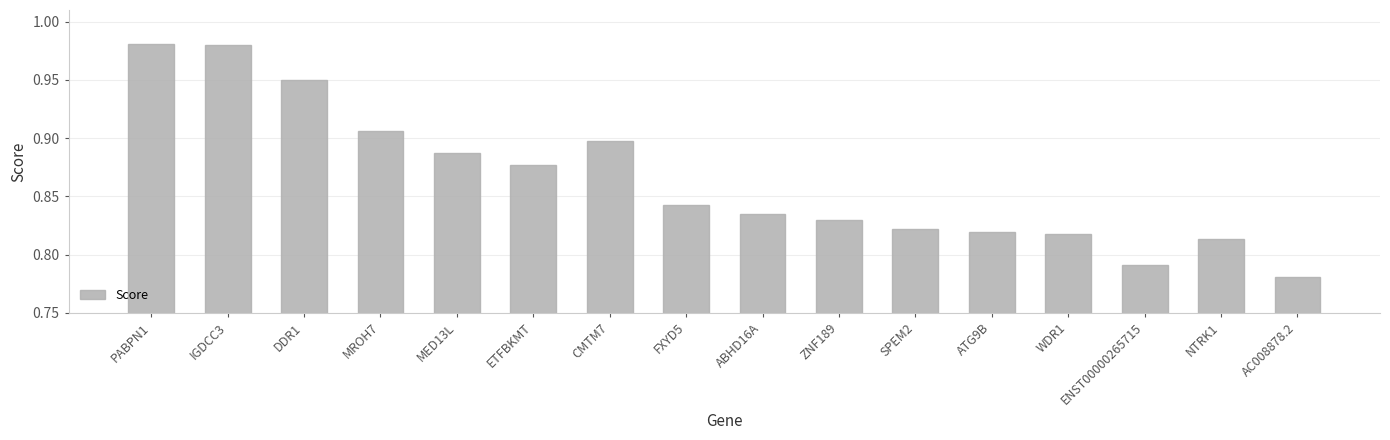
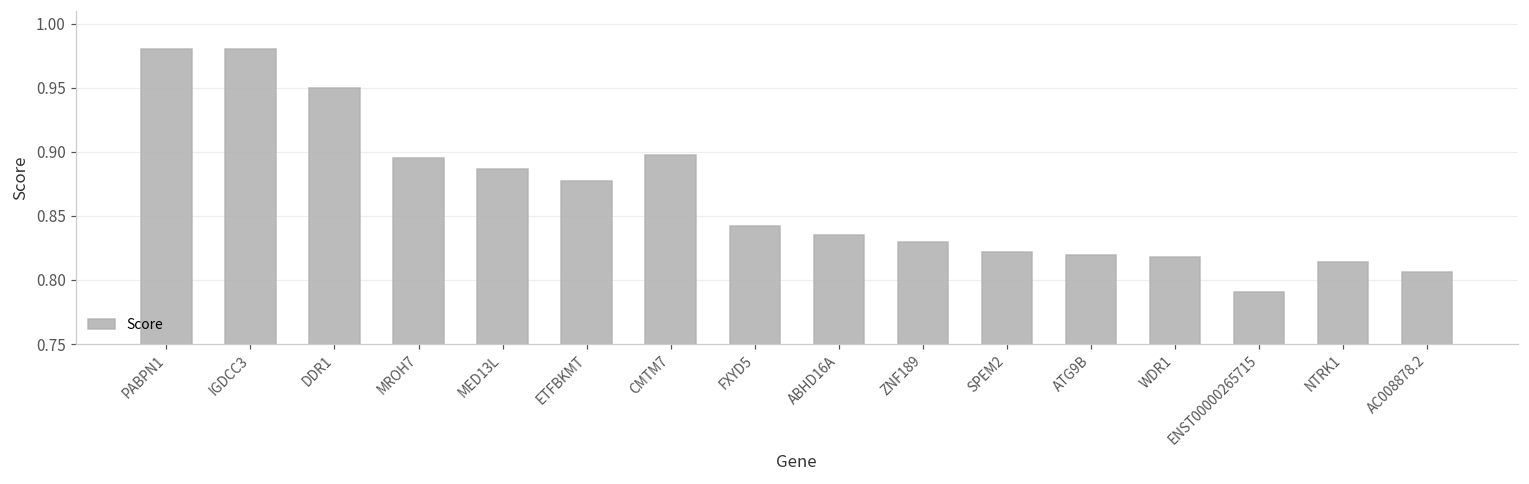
  {
    "PABPN1": 0.981,
    "IGDCC3": 0.980,
    "DDR1": 0.950,
-   "MROH7": 0.906,
+   "MROH7": 0.895,
    "MED13L": 0.887,
    "ETFBKMT": 0.877,
    "CMTM7": 0.898,
    "FXYD5": 0.842,
    "ABHD16A": 0.835,
    "ZNF189": 0.830,
    "SPEM2": 0.822,
    "ATG9B": 0.820,
    "WDR1": 0.818,
    "ENST00000265715": 0.791,
    "NTRK1": 0.814,
-   "AC008878.2": 0.781
+   "AC008878.2": 0.806
  }
